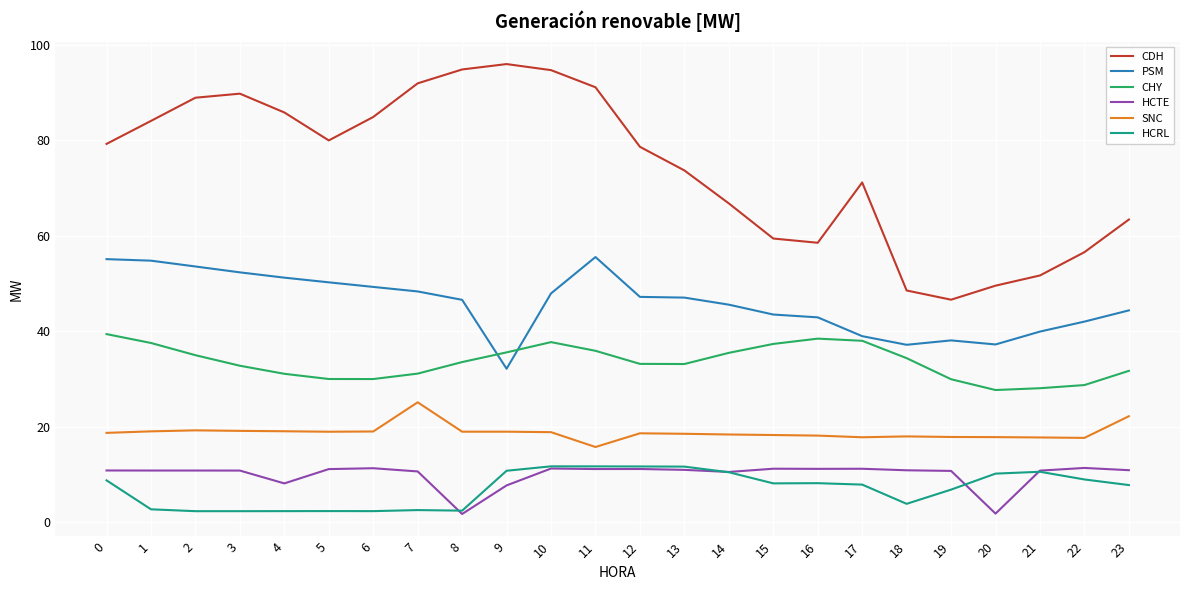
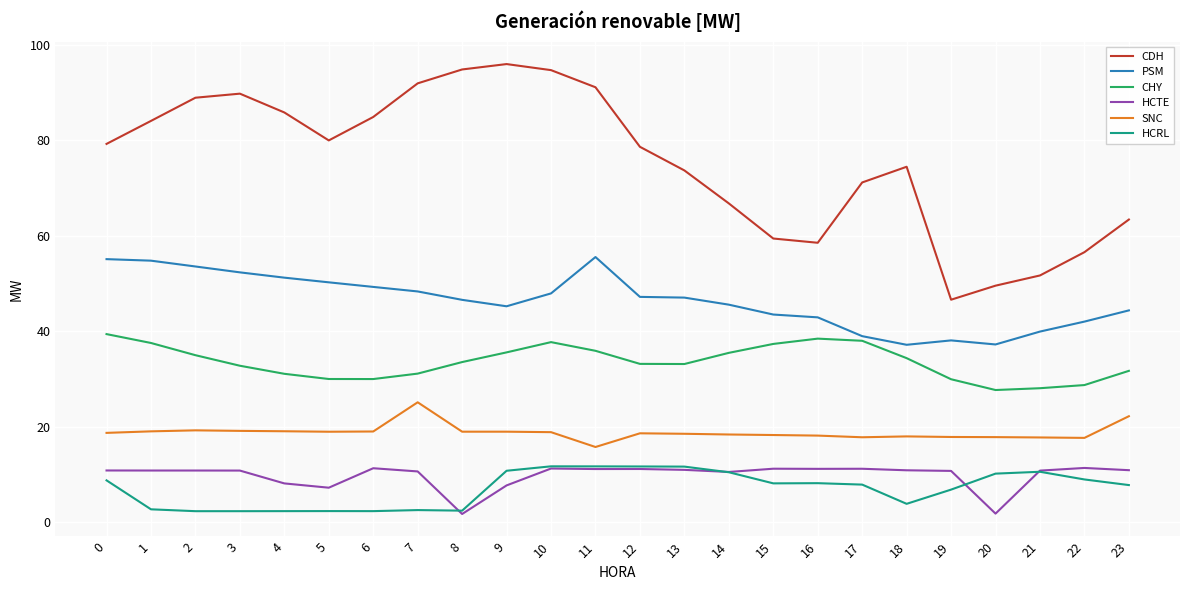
  {
    "CDH": {
      "0": 79,
      "1": 84,
      "2": 89,
      "3": 90,
      "4": 86,
      "5": 80,
      "6": 85,
      "7": 92,
      "8": 95,
      "9": 96,
      "10": 95,
      "11": 91,
      "12": 79,
      "13": 74,
      "14": 67,
      "15": 59,
      "16": 59,
      "17": 71,
-     "18": 49,
+     "18": 74,
      "19": 47,
      "20": 50,
      "21": 52,
      "22": 57,
      "23": 63
    },
    "PSM": {
      "0": 55,
      "1": 55,
      "2": 54,
      "3": 52,
      "4": 51,
      "5": 50,
      "6": 49,
      "7": 48,
      "8": 47,
-     "9": 32,
+     "9": 45,
      "10": 48,
      "11": 56,
      "12": 47,
      "13": 47,
      "14": 46,
      "15": 43,
      "16": 43,
      "17": 39,
      "18": 37,
      "19": 38,
      "20": 37,
      "21": 40,
      "22": 42,
      "23": 44
    },
    "HCTE": {
      "0": 11,
      "1": 11,
      "2": 11,
      "3": 11,
      "4": 8,
-     "5": 11,
+     "5": 7,
      "6": 11,
      "7": 11,
      "8": 2,
      "9": 8,
      "11": 11,
      "13": 11,
      "15": 11,
      "16": 11,
      "17": 11,
      "18": 11,
      "19": 11,
      "20": 2,
      "22": 11,
      "23": 11
    },
    "SNC": {
      "0": 19,
      "1": 19,
      "2": 19,
      "3": 19,
      "4": 19,
      "5": 19,
      "6": 19,
      "7": 25,
      "8": 19,
      "9": 19,
      "10": 19,
      "11": 16,
      "12": 19,
      "13": 19,
      "14": 18,
      "15": 18,
      "16": 18,
      "17": 18,
      "18": 18,
      "19": 18,
      "20": 18,
      "21": 18,
      "22": 18,
      "23": 22
    }
  }
